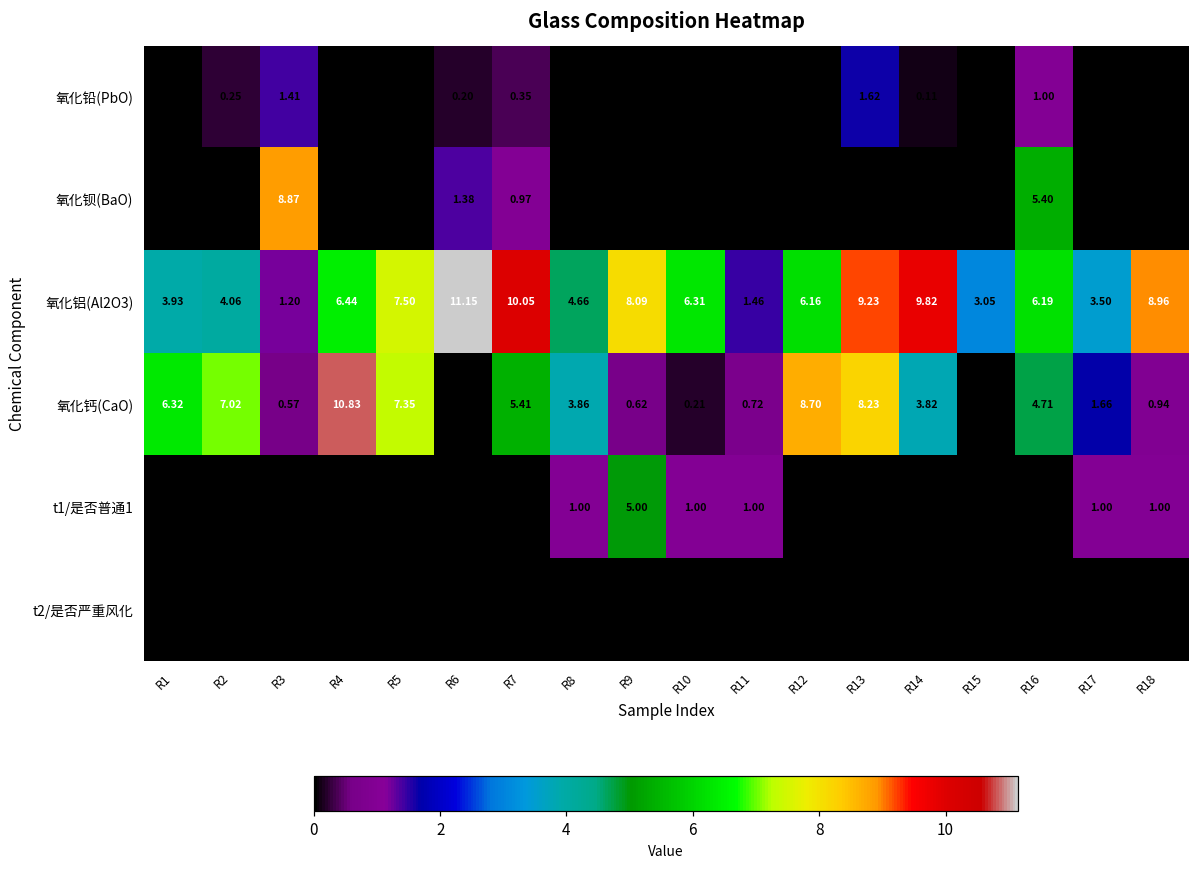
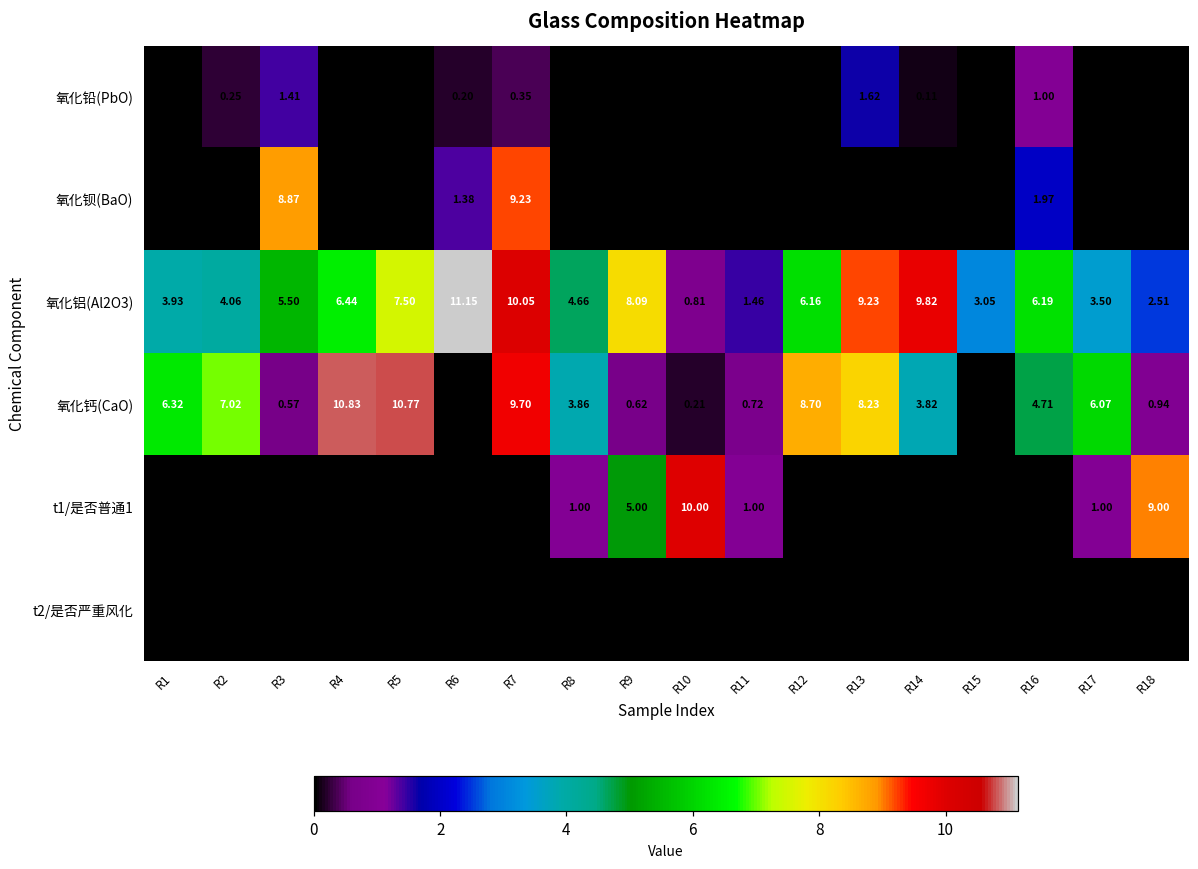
  {
    "氧化铅(PbO)": {
      "R2": 0.25,
      "R3": 1.41,
      "R7": 0.35,
      "R13": 1.62,
      "R16": 1.00
    },
    "氧化钡(BaO)": {
      "R3": 8.87,
      "R6": 1.38,
-     "R7": 0.97,
-     "R16": 5.40
+     "R7": 9.23,
+     "R16": 1.97
    },
    "氧化铝(Al2O3)": {
      "R1": 3.93,
      "R2": 4.06,
-     "R3": 1.20,
+     "R3": 5.50,
      "R4": 6.44,
      "R5": 7.50,
      "R6": 11.15,
      "R7": 10.05,
      "R8": 4.66,
      "R9": 8.09,
-     "R10": 6.31,
+     "R10": 0.81,
      "R11": 1.46,
      "R12": 6.16,
      "R13": 9.23,
      "R14": 9.82,
      "R15": 3.05,
      "R16": 6.19,
      "R17": 3.50,
-     "R18": 8.96
+     "R18": 2.51
    },
    "氧化钙(CaO)": {
      "R1": 6.32,
      "R2": 7.02,
      "R3": 0.57,
      "R4": 10.83,
-     "R5": 7.35,
-     "R7": 5.41,
+     "R5": 10.77,
+     "R7": 9.70,
      "R8": 3.86,
      "R9": 0.62,
      "R11": 0.72,
      "R12": 8.70,
      "R13": 8.23,
      "R14": 3.82,
      "R16": 4.71,
-     "R17": 1.66,
+     "R17": 6.07,
      "R18": 0.94
    },
    "t1/是否普通1": {
      "R8": 1.00,
      "R9": 5.00,
-     "R10": 1.00,
+     "R10": 10.00,
      "R11": 1.00,
      "R17": 1.00,
-     "R18": 1.00
+     "R18": 9.00
    }
  }
